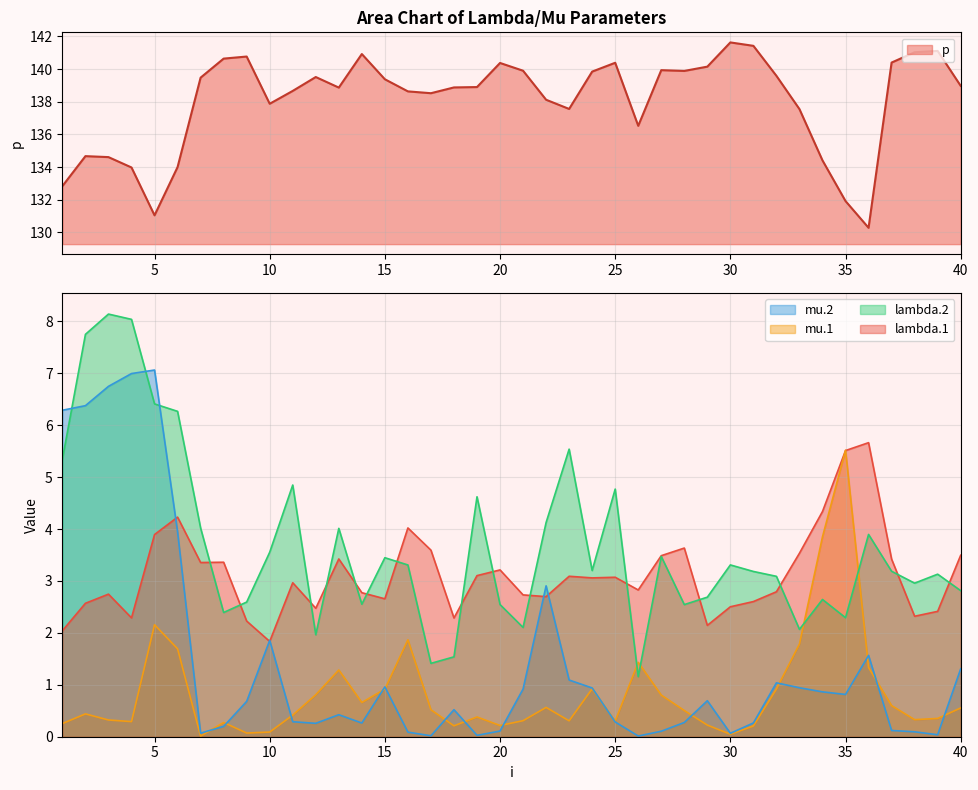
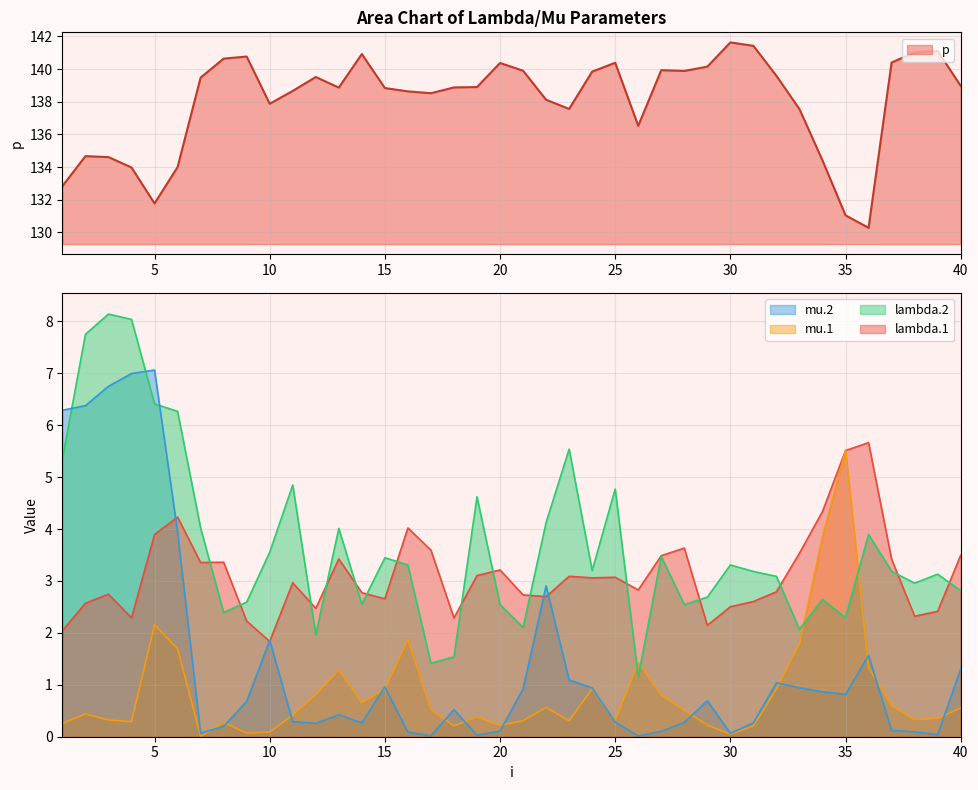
  {
    "Area Chart of Lambda/Mu Parameters": {
-     "5": 131.1,
+     "5": 131.8,
      "10": 137.9,
-     "15": 139.4,
+     "15": 138.8,
      "20": 140.4,
      "25": 140.4,
      "30": 141.6,
-     "35": 131.9,
+     "35": 131.1,
      "40": 139.0
    }
  }
